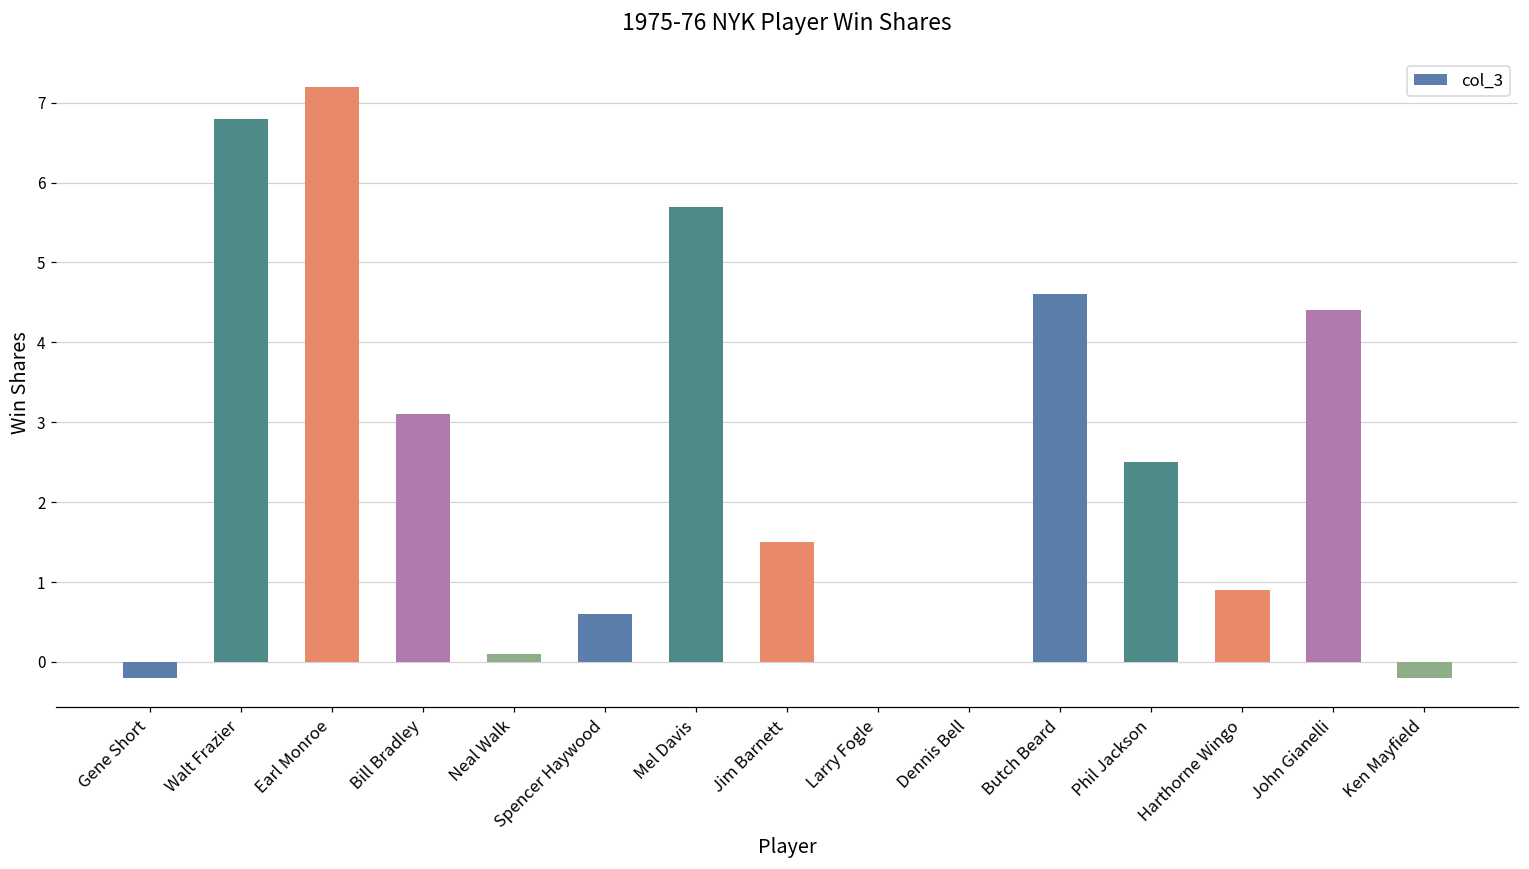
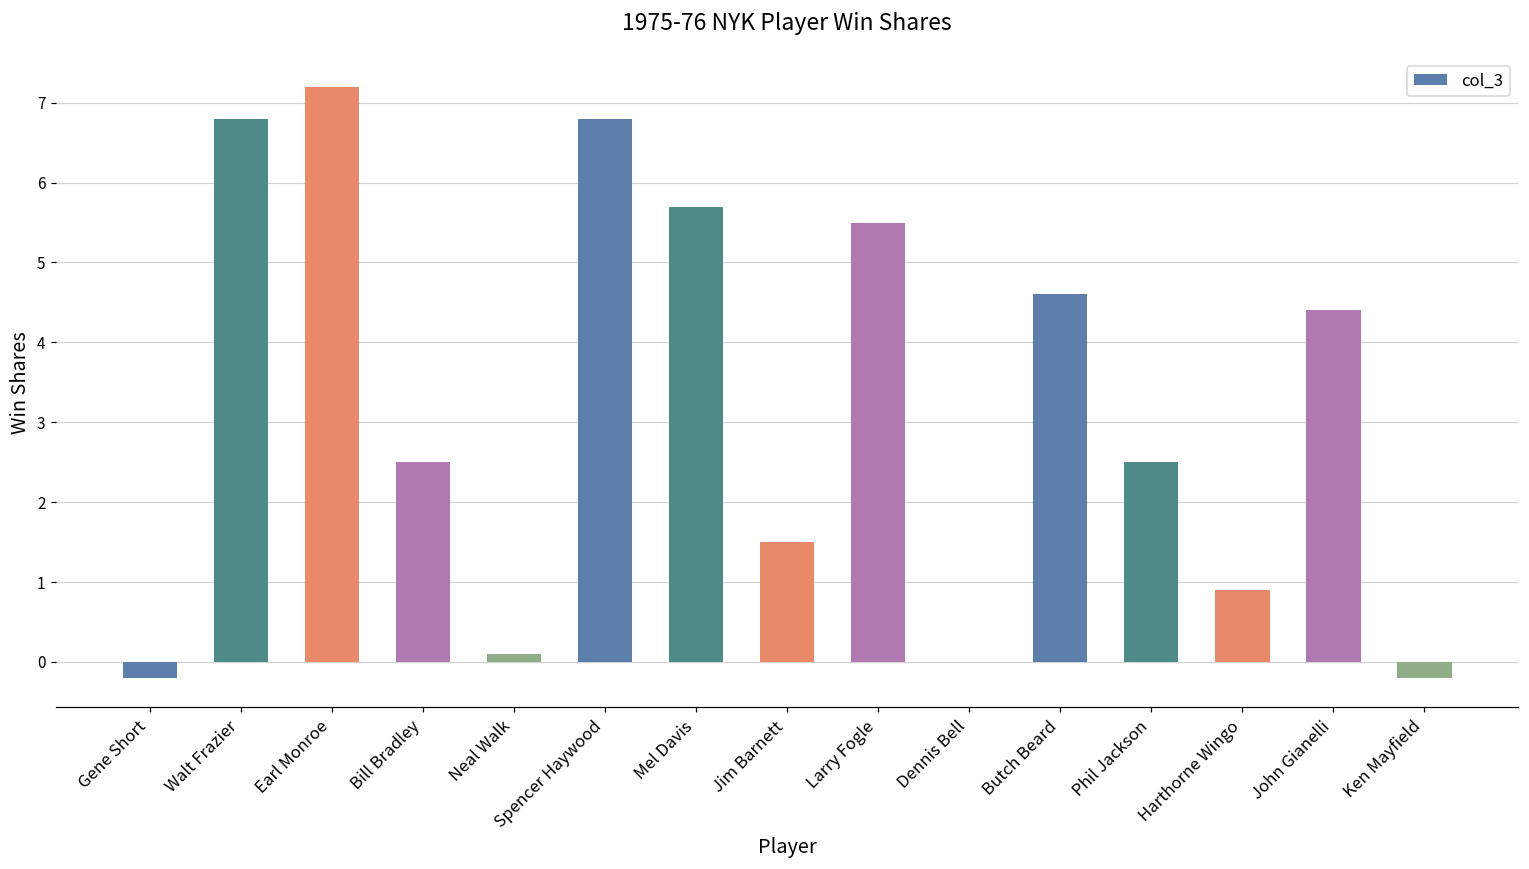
  {
    "Gene Short": -0.2,
    "Walt Frazier": 6.8,
    "Earl Monroe": 7.2,
-   "Bill Bradley": 3.1,
+   "Bill Bradley": 2.5,
    "Neal Walk": 0.1,
-   "Spencer Haywood": 0.6,
+   "Spencer Haywood": 6.8,
    "Mel Davis": 5.7,
    "Jim Barnett": 1.5,
-   "Larry Fogle": 0.0,
+   "Larry Fogle": 5.5,
    "Dennis Bell": 0.0,
    "Butch Beard": 4.6,
    "Phil Jackson": 2.5,
    "Harthorne Wingo": 0.9,
    "John Gianelli": 4.4,
    "Ken Mayfield": -0.2
  }
